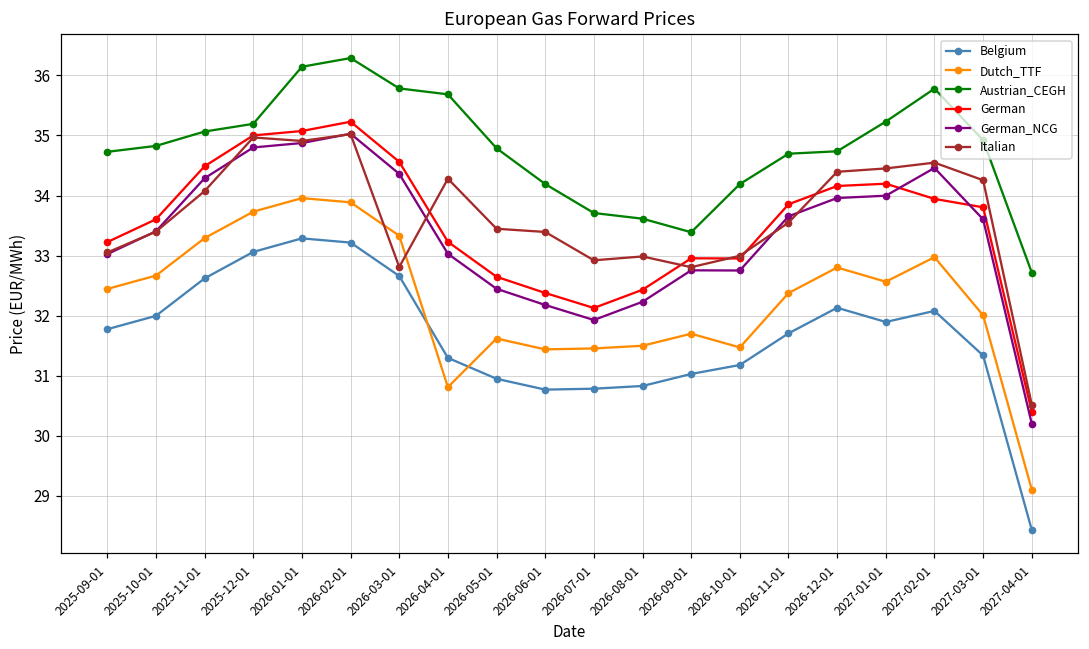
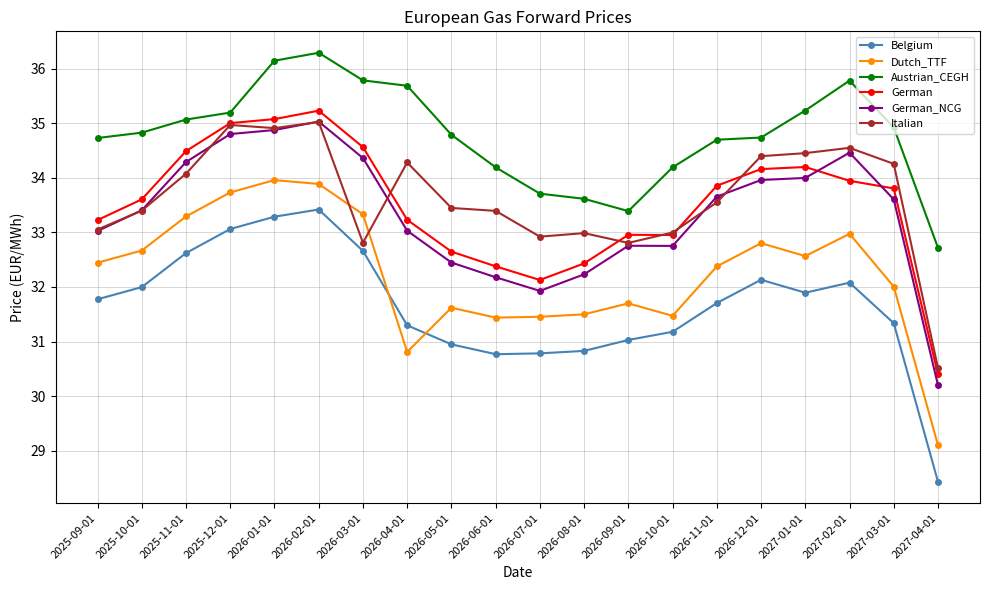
  {
    "Belgium": {
      "2025-09-01": 31.8,
      "2025-10-01": 32.0,
      "2025-11-01": 32.6,
      "2025-12-01": 33.1,
      "2026-01-01": 33.3,
-     "2026-02-01": 33.2,
+     "2026-02-01": 33.4,
      "2026-03-01": 32.7,
      "2026-04-01": 31.3,
      "2026-05-01": 31.0,
      "2026-06-01": 30.8,
      "2026-07-01": 30.8,
      "2026-08-01": 30.8,
      "2026-09-01": 31.0,
      "2026-10-01": 31.2,
      "2026-11-01": 31.7,
      "2026-12-01": 32.1,
      "2027-01-01": 31.9,
      "2027-02-01": 32.1,
      "2027-03-01": 31.3,
      "2027-04-01": 28.4
    },
    "Dutch_TTF": {
      "2025-09-01": 32.4,
      "2025-10-01": 32.7,
      "2025-11-01": 33.3,
      "2025-12-01": 33.7,
      "2026-01-01": 34.0,
      "2026-02-01": 33.9,
      "2026-03-01": 33.3,
      "2026-04-01": 30.8,
      "2026-05-01": 31.6,
      "2026-06-01": 31.4,
      "2026-07-01": 31.5,
      "2026-08-01": 31.5,
      "2026-09-01": 31.7,
      "2026-10-01": 31.5,
      "2026-11-01": 32.4,
      "2026-12-01": 32.8,
      "2027-01-01": 32.6,
      "2027-02-01": 33.0,
      "2027-03-01": 32.0,
      "2027-04-01": 29.1
    },
    "Austrian_CEGH": {
      "2025-09-01": 34.7,
      "2025-10-01": 34.8,
      "2025-11-01": 35.1,
      "2025-12-01": 35.2,
      "2026-01-01": 36.1,
      "2026-02-01": 36.3,
      "2026-03-01": 35.8,
      "2026-04-01": 35.7,
      "2026-05-01": 34.8,
      "2026-06-01": 34.2,
      "2026-07-01": 33.7,
      "2026-08-01": 33.6,
      "2026-09-01": 33.4,
      "2026-10-01": 34.2,
      "2026-11-01": 34.7,
      "2026-12-01": 34.7,
      "2027-01-01": 35.2,
      "2027-02-01": 35.8,
      "2027-04-01": 32.7
    },
    "German": {
      "2025-09-01": 33.2,
      "2025-10-01": 33.6,
      "2025-11-01": 34.5,
      "2026-01-01": 35.1,
      "2026-02-01": 35.2,
      "2026-03-01": 34.6,
      "2026-04-01": 33.2,
      "2026-05-01": 32.6,
      "2026-06-01": 32.4,
      "2026-07-01": 32.1,
      "2026-08-01": 32.4,
      "2026-09-01": 33.0,
      "2026-11-01": 33.9,
      "2026-12-01": 34.2,
      "2027-01-01": 34.2,
      "2027-02-01": 33.9,
      "2027-03-01": 33.8,
      "2027-04-01": 30.4
    },
    "German_NCG": {
      "2025-11-01": 34.3,
      "2025-12-01": 34.8,
      "2026-03-01": 34.4,
      "2026-04-01": 33.0,
      "2026-05-01": 32.4,
      "2026-06-01": 32.2,
      "2026-07-01": 31.9,
      "2026-08-01": 32.2,
      "2026-09-01": 32.8,
      "2026-10-01": 32.8,
      "2026-11-01": 33.7,
      "2026-12-01": 34.0,
      "2027-01-01": 34.0,
      "2027-02-01": 34.5,
      "2027-03-01": 33.6,
      "2027-04-01": 30.2
    },
    "Italian": {
      "2025-11-01": 34.1,
      "2026-03-01": 32.8,
      "2026-04-01": 34.3,
      "2026-05-01": 33.4,
      "2026-06-01": 33.4,
      "2026-07-01": 32.9,
      "2026-08-01": 33.0,
      "2026-09-01": 32.8,
      "2026-11-01": 33.5,
      "2026-12-01": 34.4,
      "2027-01-01": 34.5,
      "2027-02-01": 34.5,
      "2027-03-01": 34.3,
      "2027-04-01": 30.5
    }
  }
